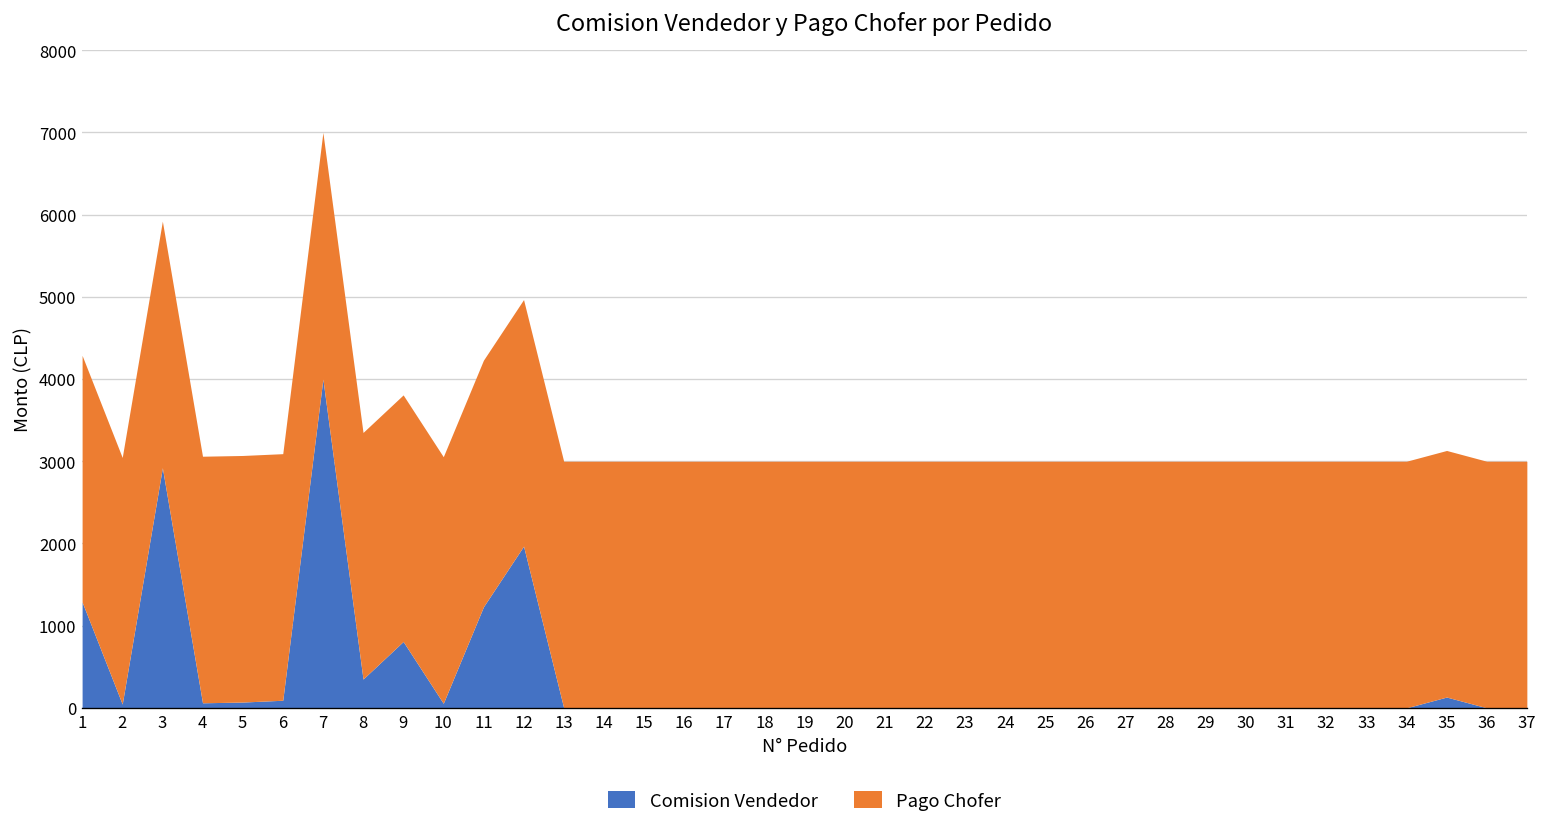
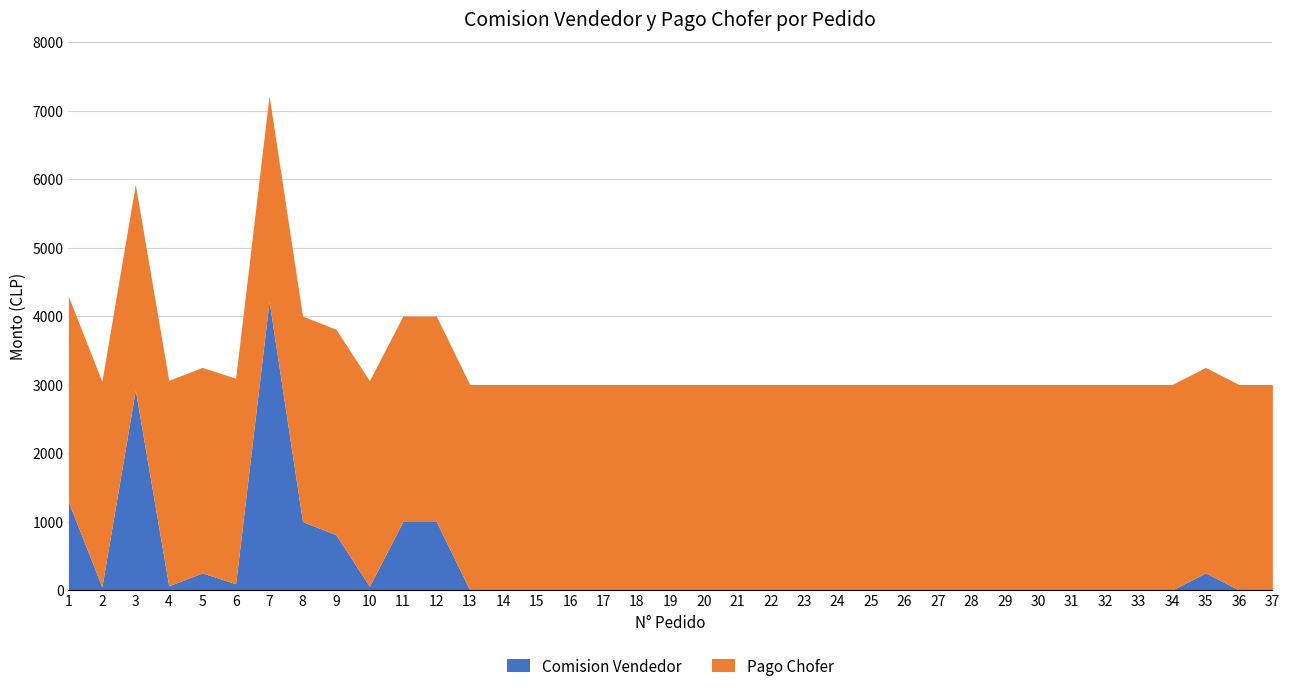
  {
    "Comision Vendedor": {
      "1": 1300,
      "2": 0,
      "3": 2900,
      "4": 100,
-     "5": 100,
+     "5": 300,
      "6": 100,
-     "7": 4000,
-     "8": 400,
+     "7": 4200,
+     "8": 1000,
      "9": 800,
      "10": 100,
-     "11": 1200,
-     "12": 2000,
+     "11": 1000,
+     "12": 1000,
      "13": 0,
      "14": 0,
      "15": 0,
      "16": 0,
      "17": 0,
      "18": 0,
      "19": 0,
      "20": 0,
      "21": 0,
      "22": 0,
      "23": 0,
      "24": 0,
      "25": 0,
      "26": 0,
      "27": 0,
      "28": 0,
      "29": 0,
      "30": 0,
      "31": 0,
      "32": 0,
      "33": 0,
      "34": 0,
-     "35": 100,
+     "35": 300,
      "36": 0,
      "37": 0
    },
    "Pago Chofer": {
      "1": 3000,
      "2": 3000,
      "3": 3000,
      "4": 3000,
      "5": 3000,
      "6": 3000,
      "7": 3000,
      "8": 3000,
      "9": 3000,
      "10": 3000,
      "11": 3000,
      "12": 3000,
      "13": 3000,
      "14": 3000,
      "15": 3000,
      "16": 3000,
      "17": 3000,
      "18": 3000,
      "19": 3000,
      "20": 3000,
      "21": 3000,
      "22": 3000,
      "23": 3000,
      "24": 3000,
      "25": 3000,
      "26": 3000,
      "27": 3000,
      "28": 3000,
      "29": 3000,
      "30": 3000,
      "31": 3000,
      "32": 3000,
      "33": 3000,
      "34": 3000,
      "35": 3000,
      "36": 3000,
      "37": 3000
    }
  }
